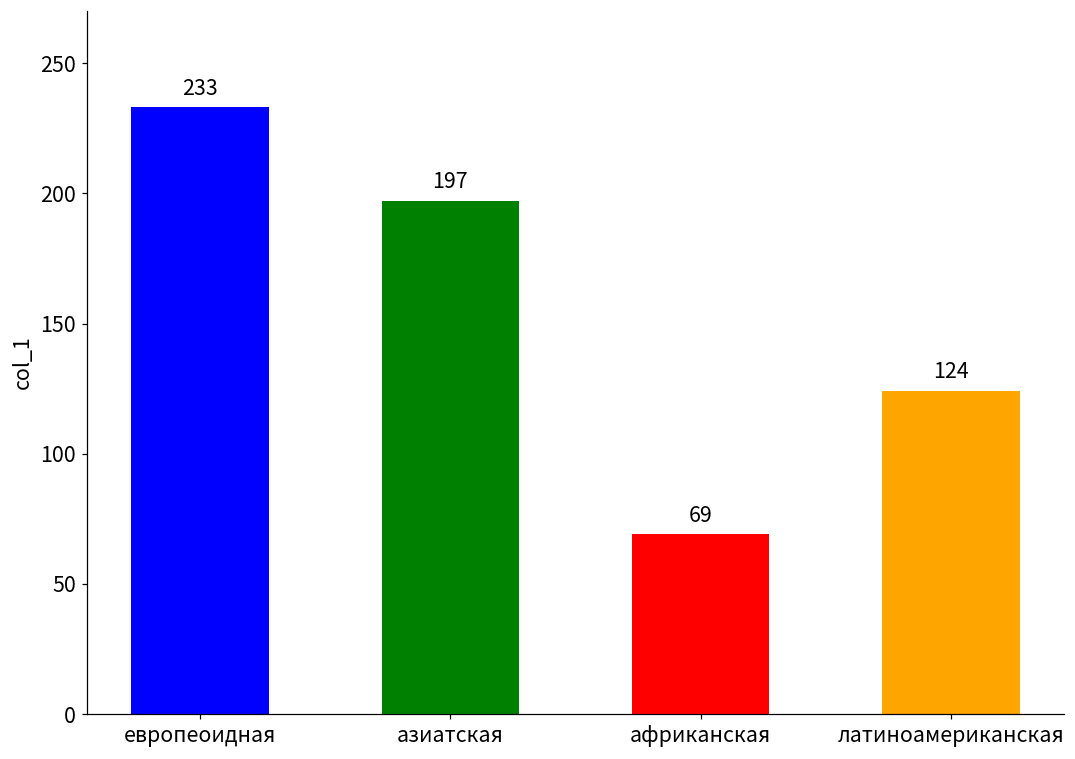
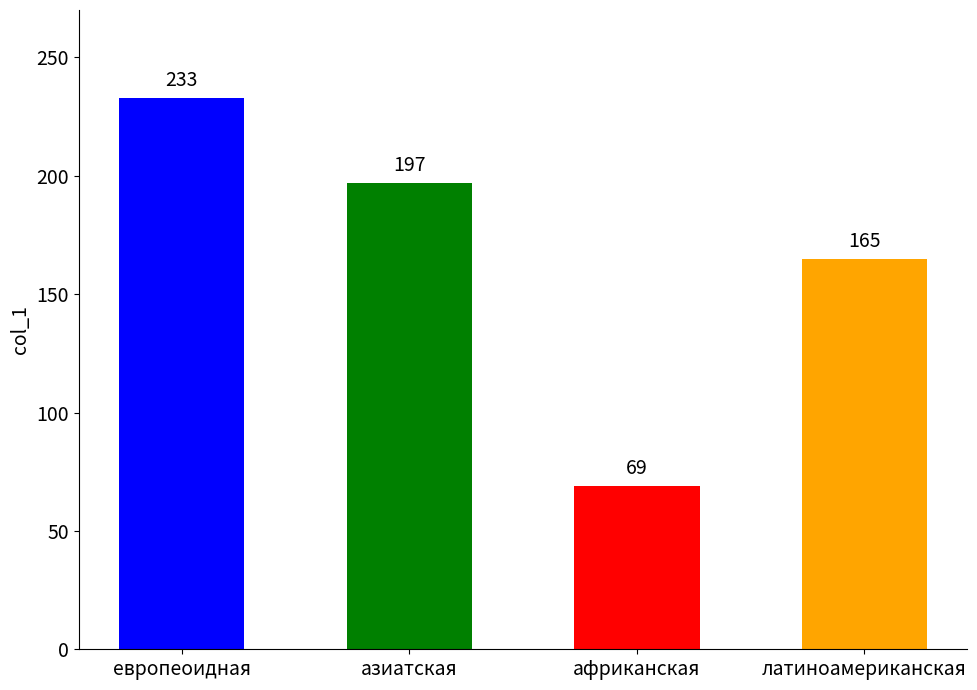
  {
    "европеоидная": 233,
    "азиатская": 197,
    "африканская": 69,
-   "латиноамериканская": 124
+   "латиноамериканская": 165
  }
